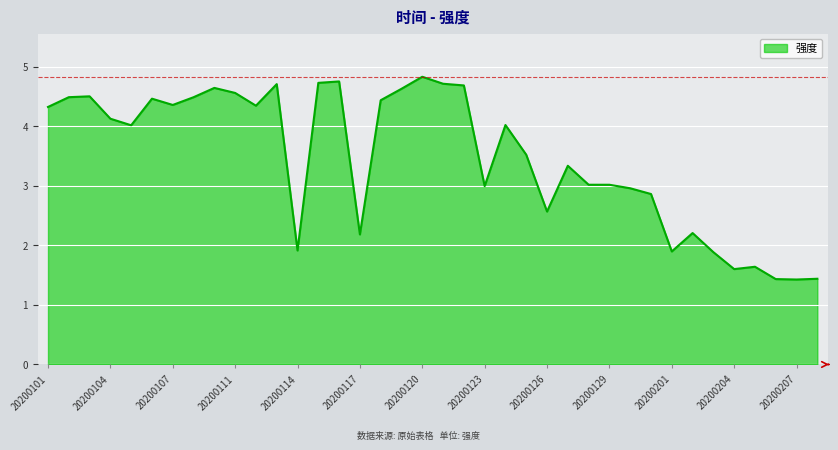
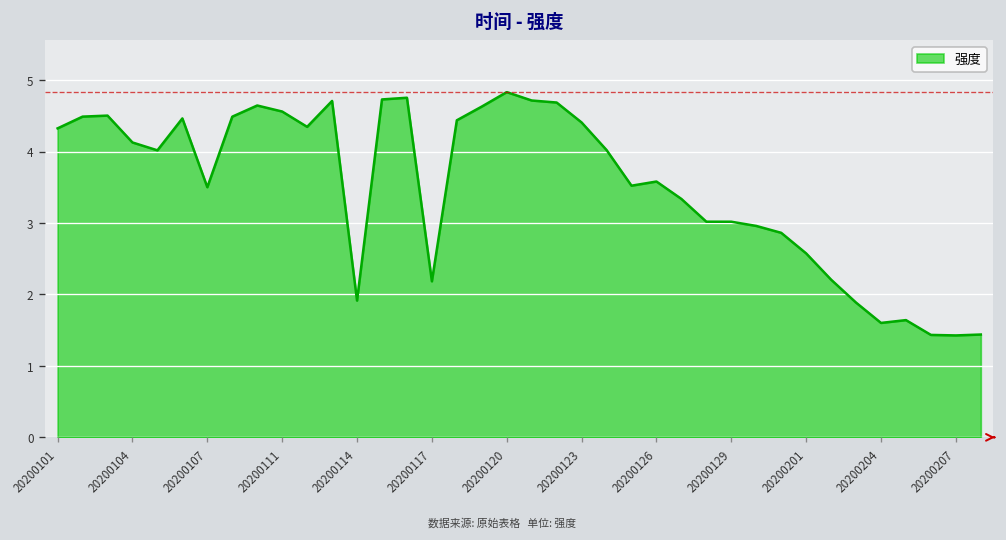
  {
    "20200101": 4.3,
    "20200104": 4.1,
-   "20200107": 4.4,
+   "20200107": 3.5,
    "20200111": 4.6,
    "20200114": 1.9,
    "20200117": 2.2,
    "20200120": 4.8,
-   "20200123": 3.0,
-   "20200126": 2.6,
+   "20200123": 4.4,
+   "20200126": 3.6,
    "20200129": 3.0,
-   "20200201": 1.9,
+   "20200201": 2.6,
    "20200204": 1.6,
    "20200207": 1.4
  }
